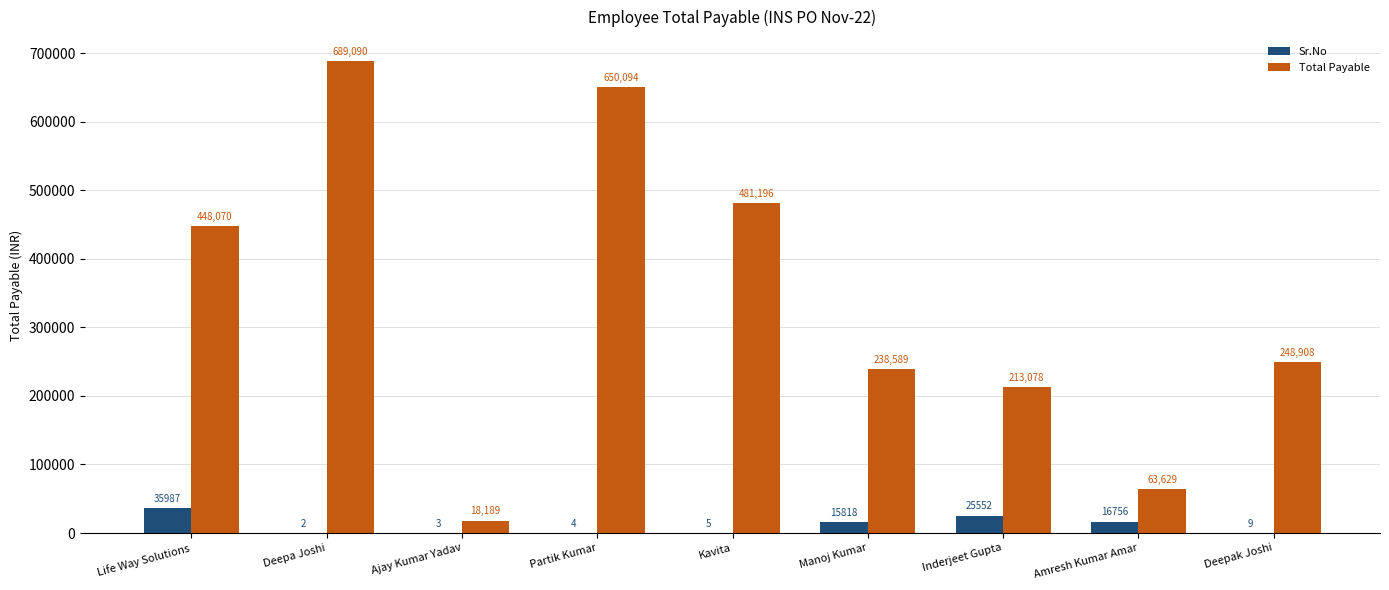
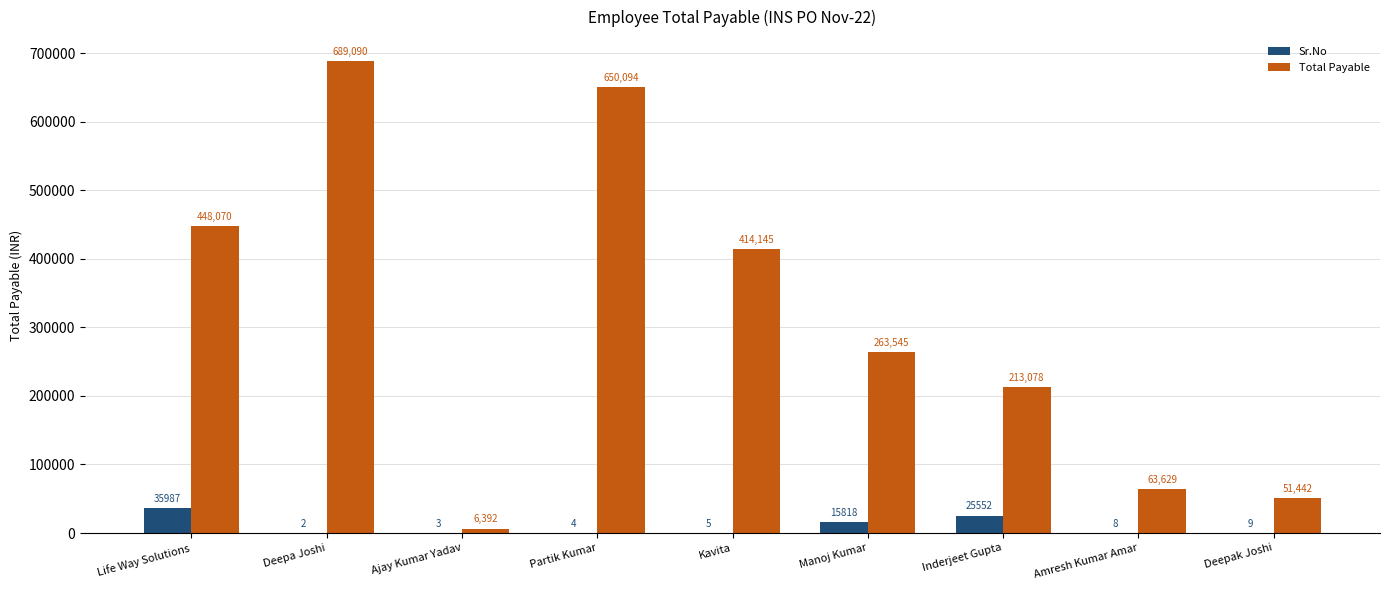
  {
    "Sr.No": {
      "Life Way Solutions": "35987",
      "Deepa Joshi": "2",
      "Ajay Kumar Yadav": "3",
      "Partik Kumar": "4",
      "Kavita": "5",
      "Manoj Kumar": "15818",
      "Inderjeet Gupta": "25552",
-     "Amresh Kumar Amar": "16756",
+     "Amresh Kumar Amar": "8",
      "Deepak Joshi": "9"
    },
    "Total Payable": {
      "Life Way Solutions": "448,070",
      "Deepa Joshi": "689,090",
-     "Ajay Kumar Yadav": "18,189",
+     "Ajay Kumar Yadav": "6,392",
      "Partik Kumar": "650,094",
-     "Kavita": "481,196",
-     "Manoj Kumar": "238,589",
+     "Kavita": "414,145",
+     "Manoj Kumar": "263,545",
      "Inderjeet Gupta": "213,078",
      "Amresh Kumar Amar": "63,629",
-     "Deepak Joshi": "248,908"
+     "Deepak Joshi": "51,442"
    }
  }
